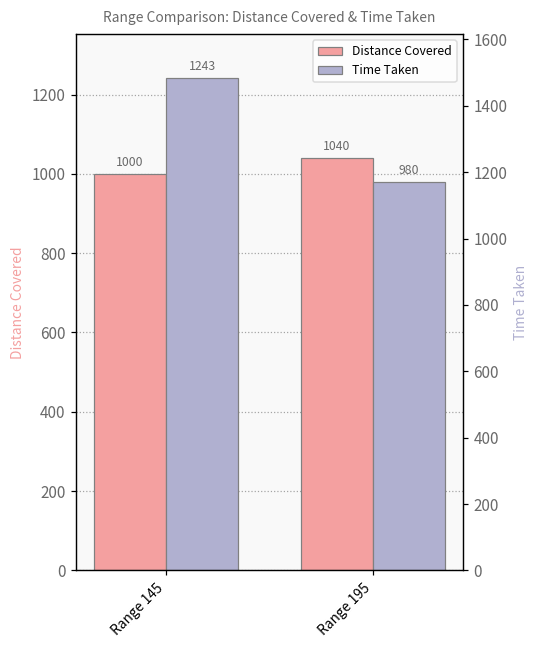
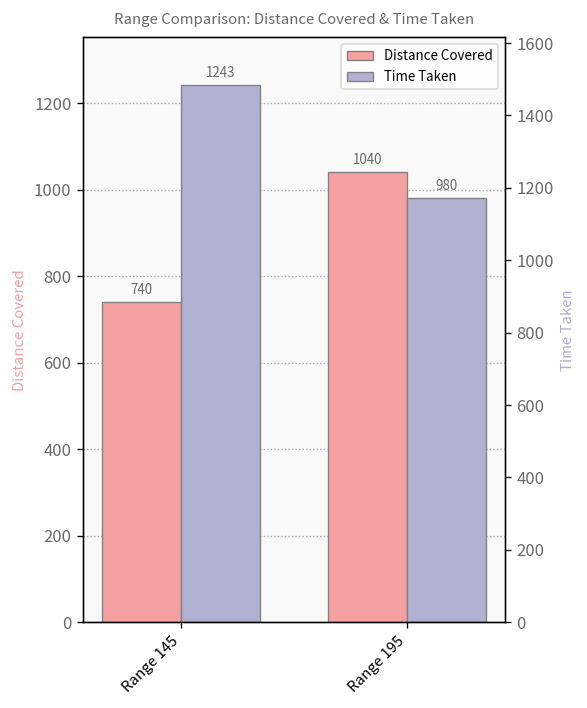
  {
    "Distance Covered": {
-     "Range 145": 1000,
+     "Range 145": 740,
      "Range 195": 1040
    },
    "Time Taken": {
      "Range 145": 1243,
      "Range 195": 980
    }
  }
